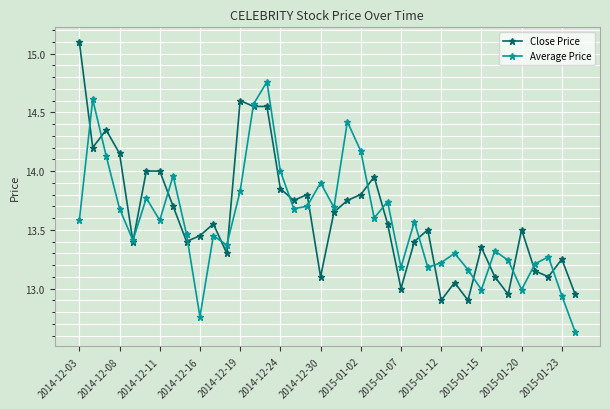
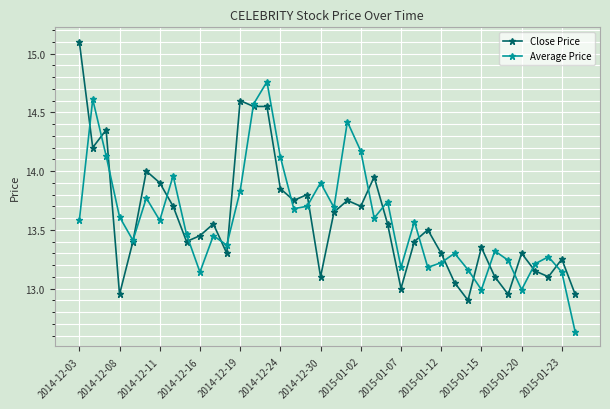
  {
    "Close Price": {
      "2014-12-03": 15.10,
-     "2014-12-08": 14.15,
-     "2014-12-11": 14.0,
+     "2014-12-08": 12.95,
+     "2014-12-11": 13.9,
      "2014-12-16": 13.45,
      "2014-12-19": 14.60,
      "2014-12-24": 13.85,
      "2014-12-30": 13.10,
-     "2015-01-02": 13.8,
+     "2015-01-02": 13.7,
      "2015-01-07": 13.00,
-     "2015-01-12": 12.9,
+     "2015-01-12": 13.3,
      "2015-01-15": 13.35,
-     "2015-01-20": 13.5,
+     "2015-01-20": 13.3,
      "2015-01-23": 13.25
    },
    "Average Price": {
      "2014-12-03": 13.58,
-     "2014-12-08": 13.68,
+     "2014-12-08": 13.61,
      "2014-12-11": 13.58,
-     "2014-12-16": 12.76,
+     "2014-12-16": 13.14,
      "2014-12-19": 13.83,
-     "2014-12-24": 14.00,
+     "2014-12-24": 14.12,
      "2014-12-30": 13.90,
      "2015-01-02": 14.17,
      "2015-01-07": 13.18,
      "2015-01-12": 13.22,
      "2015-01-15": 12.99,
      "2015-01-20": 12.99,
-     "2015-01-23": 12.94
+     "2015-01-23": 13.14
    }
  }
